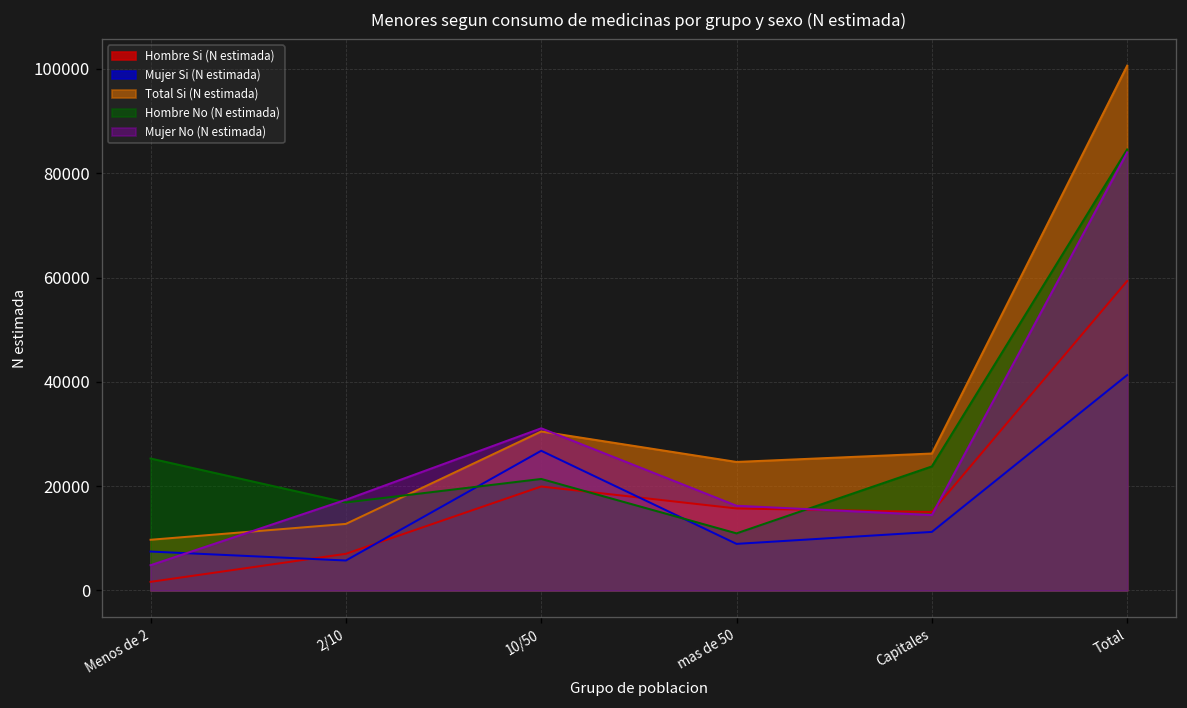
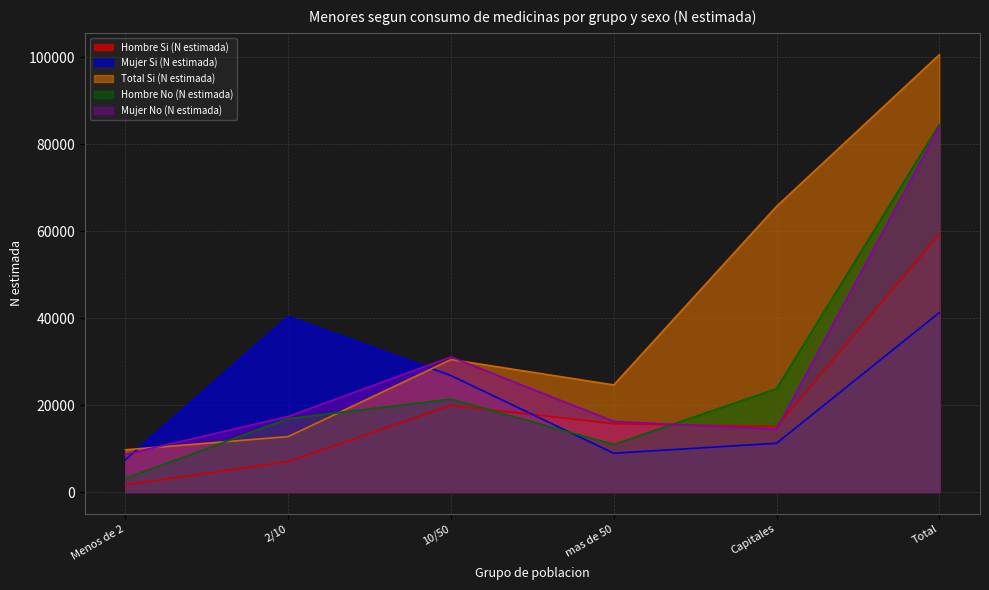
  {
    "Hombre Si (N estimada)": {
      "Menos de 2": 2000,
      "2/10": 7000,
      "10/50": 20000,
      "Total": 59000
    },
    "Mujer Si (N estimada)": {
      "Menos de 2": 7000,
-     "2/10": 6000,
+     "2/10": 40000,
      "10/50": 27000,
      "mas de 50": 9000,
      "Capitales": 11000,
      "Total": 41000
    },
    "Total Si (N estimada)": {
      "Menos de 2": 10000,
      "2/10": 13000,
      "10/50": 30000,
      "mas de 50": 25000,
-     "Capitales": 26000,
+     "Capitales": 66000,
      "Total": 101000
    },
    "Hombre No (N estimada)": {
-     "Menos de 2": 25000,
+     "Menos de 2": 3000,
      "10/50": 21000,
      "mas de 50": 11000,
      "Capitales": 24000
    },
    "Mujer No (N estimada)": {
-     "Menos de 2": 5000,
+     "Menos de 2": 9000,
      "10/50": 31000
    }
  }
